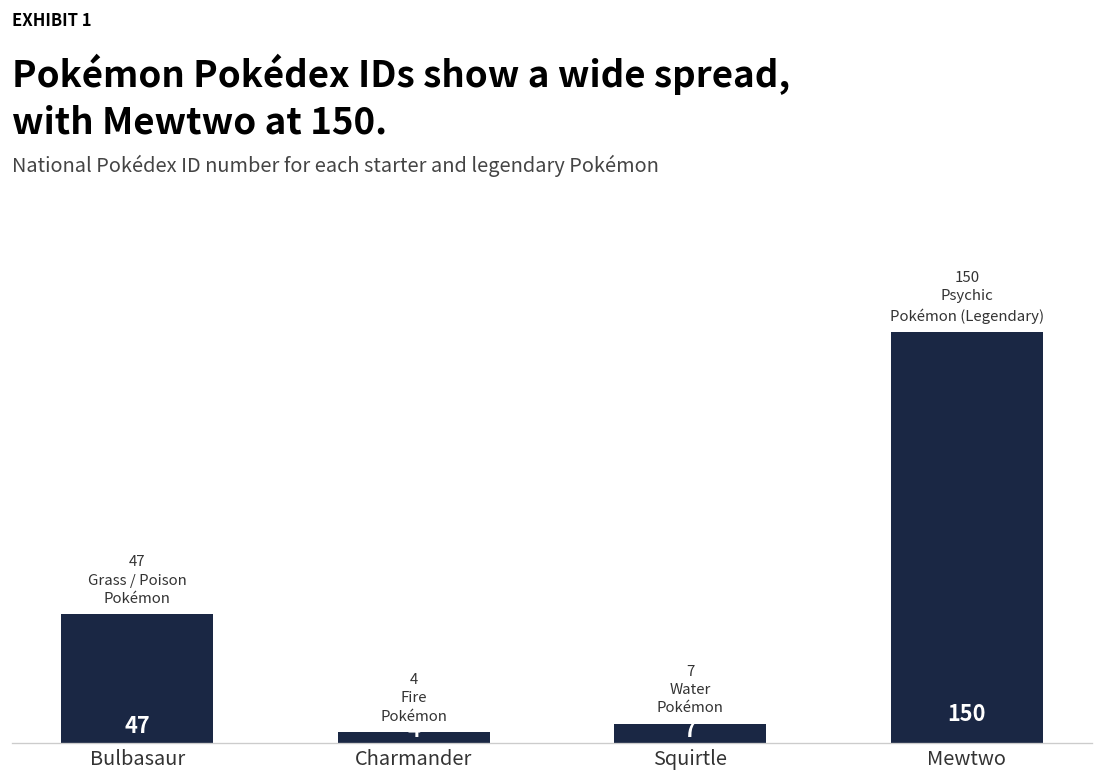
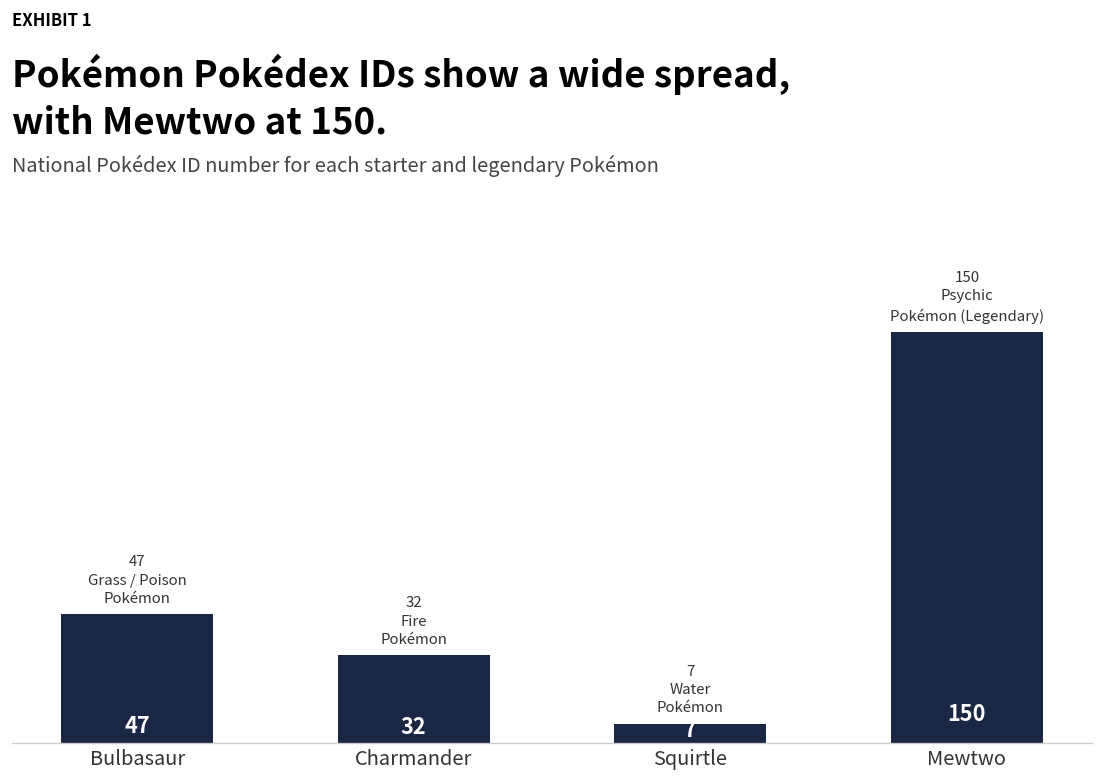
  {
    "Bulbasaur": 47,
-   "Charmander": 4,
+   "Charmander": 32,
    "Squirtle": 7,
    "Mewtwo": 150
  }
